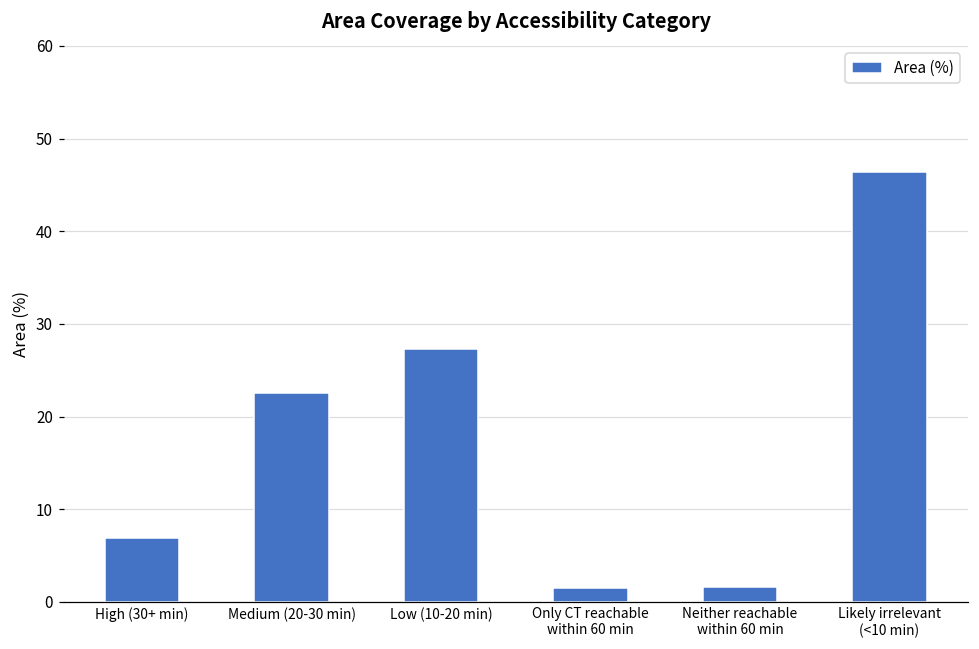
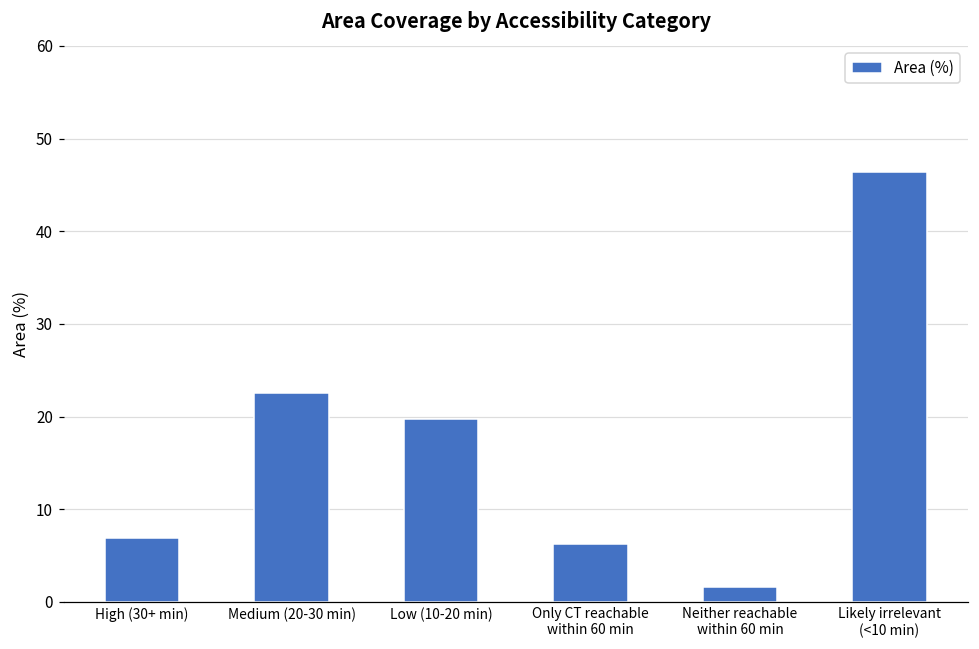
  {
    "High (30+ min)": 7,
    "Medium (20-30 min)": 23,
-   "Low (10-20 min)": 27,
-   "Only CT reachable within 60 min": 2,
+   "Low (10-20 min)": 20,
+   "Only CT reachable within 60 min": 6,
    "Neither reachable within 60 min": 2,
    "Likely irrelevant (<10 min)": 46
  }
